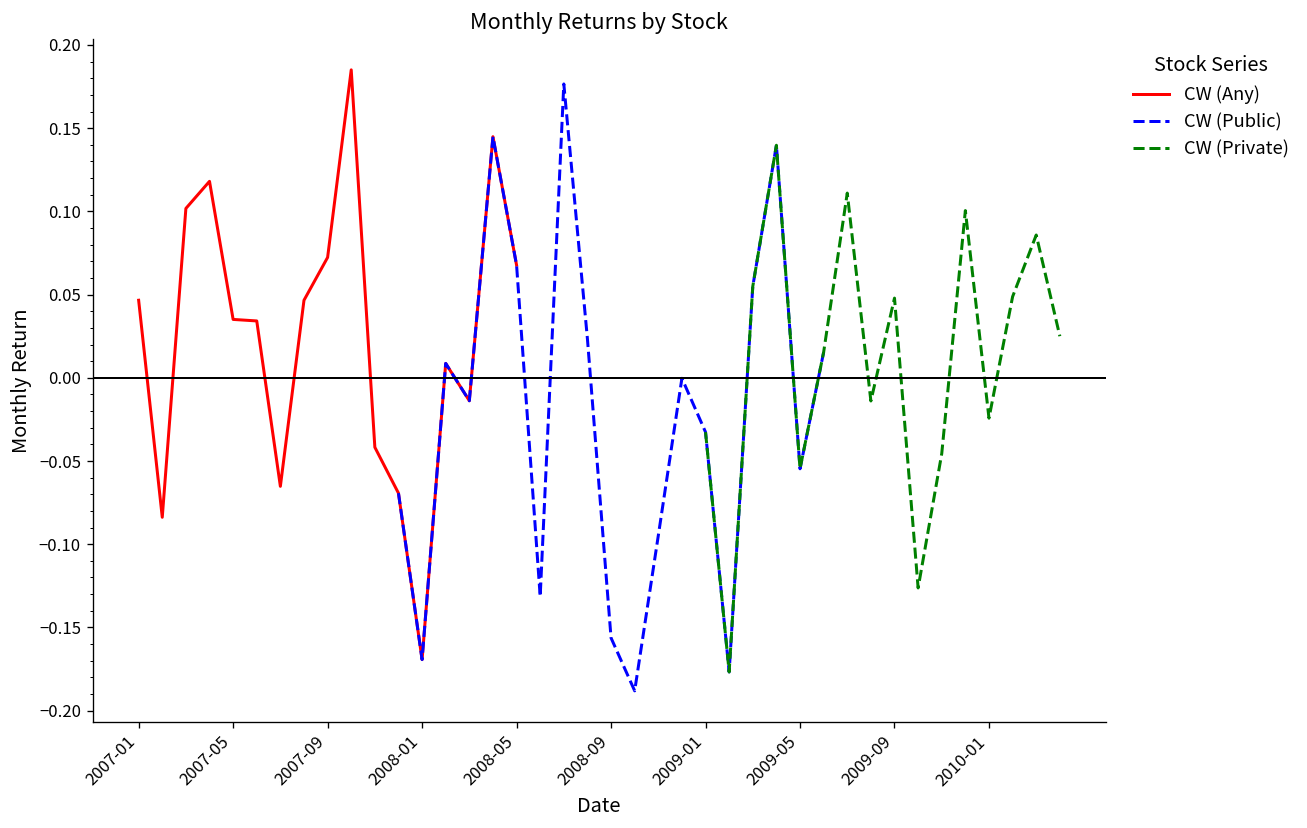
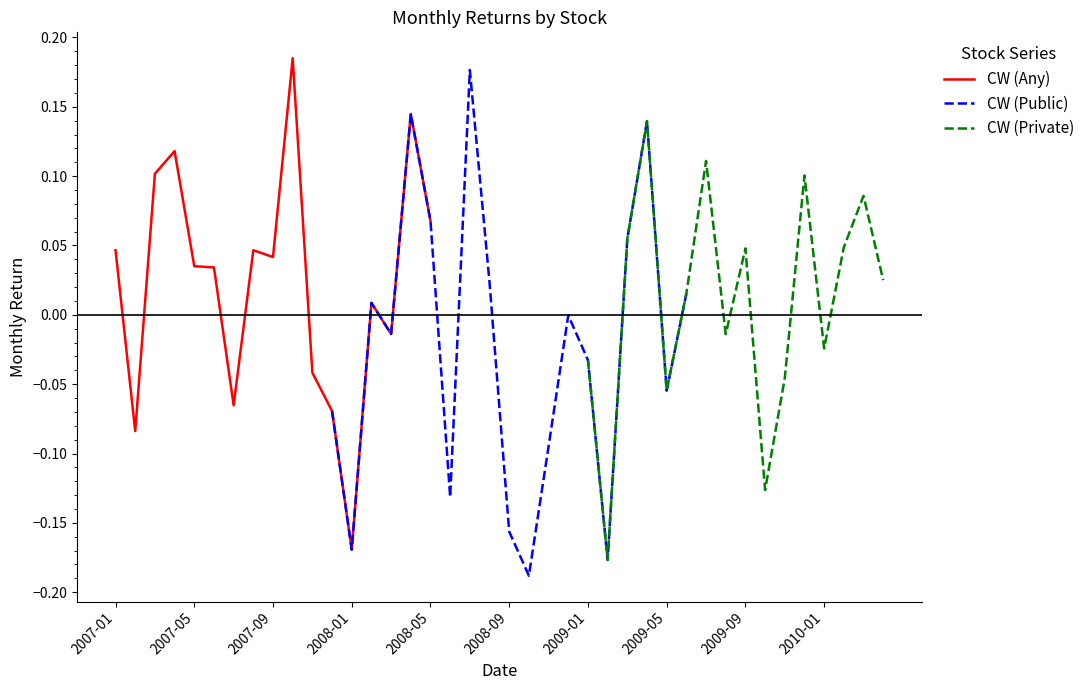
  {
    "CW (Any)": {
      "2007-01": 0.047,
      "2007-05": 0.035,
-     "2007-09": 0.072
+     "2007-09": 0.042
    },
    "CW (Public)": {
      "2008-09": -0.156
    },
    "CW (Private)": {
      "2009-09": 0.048,
      "2010-01": -0.024
    }
  }
